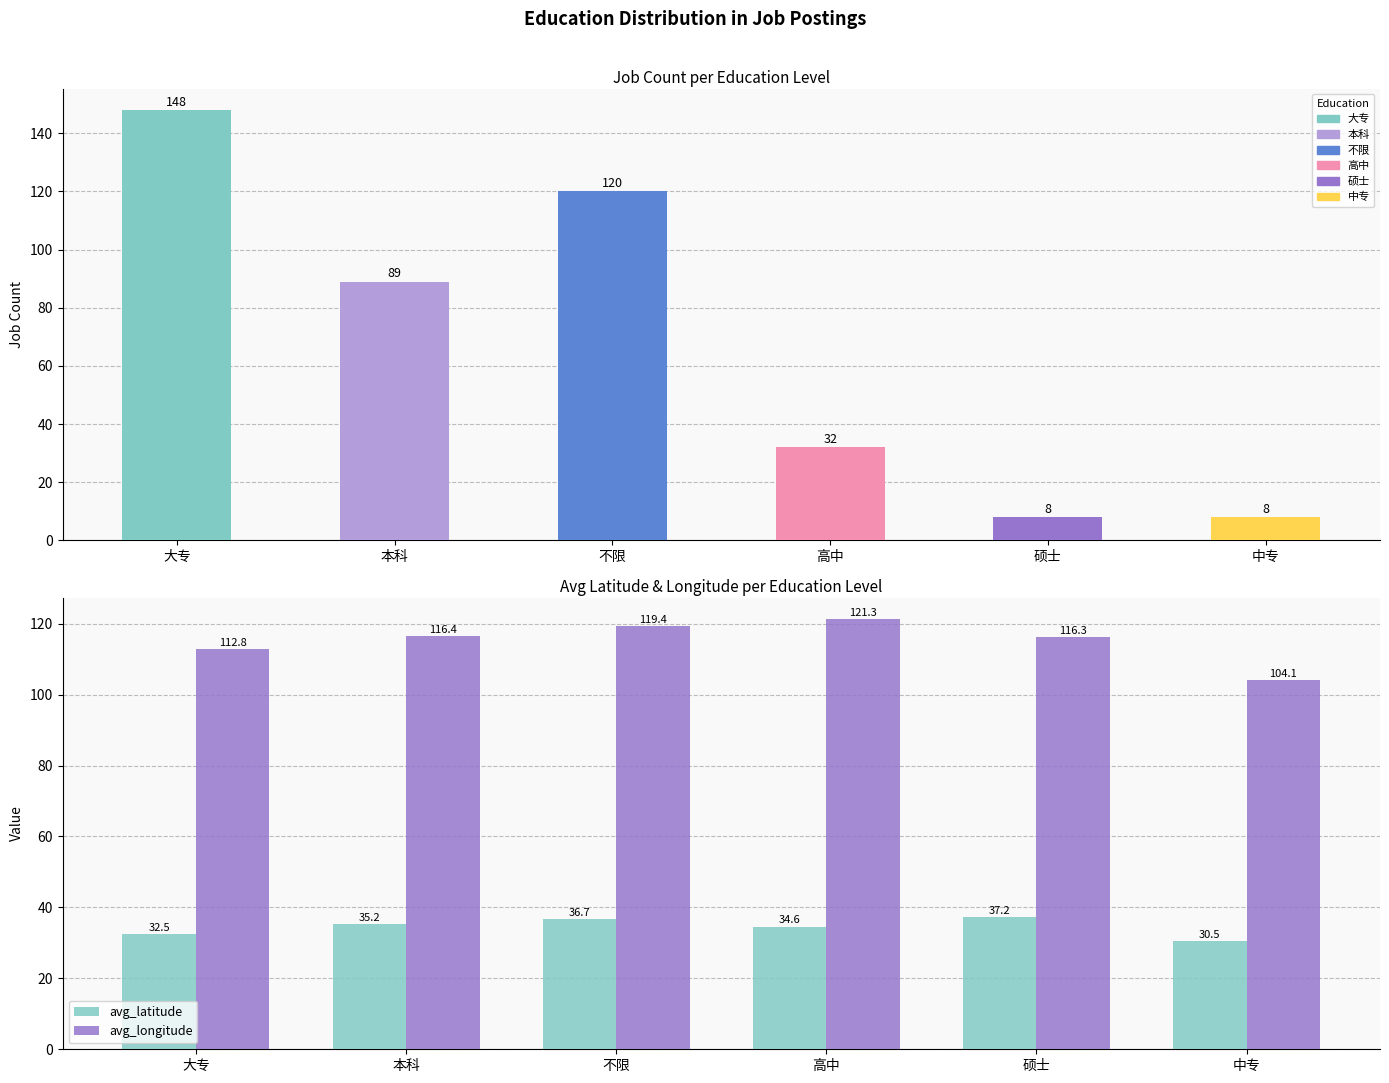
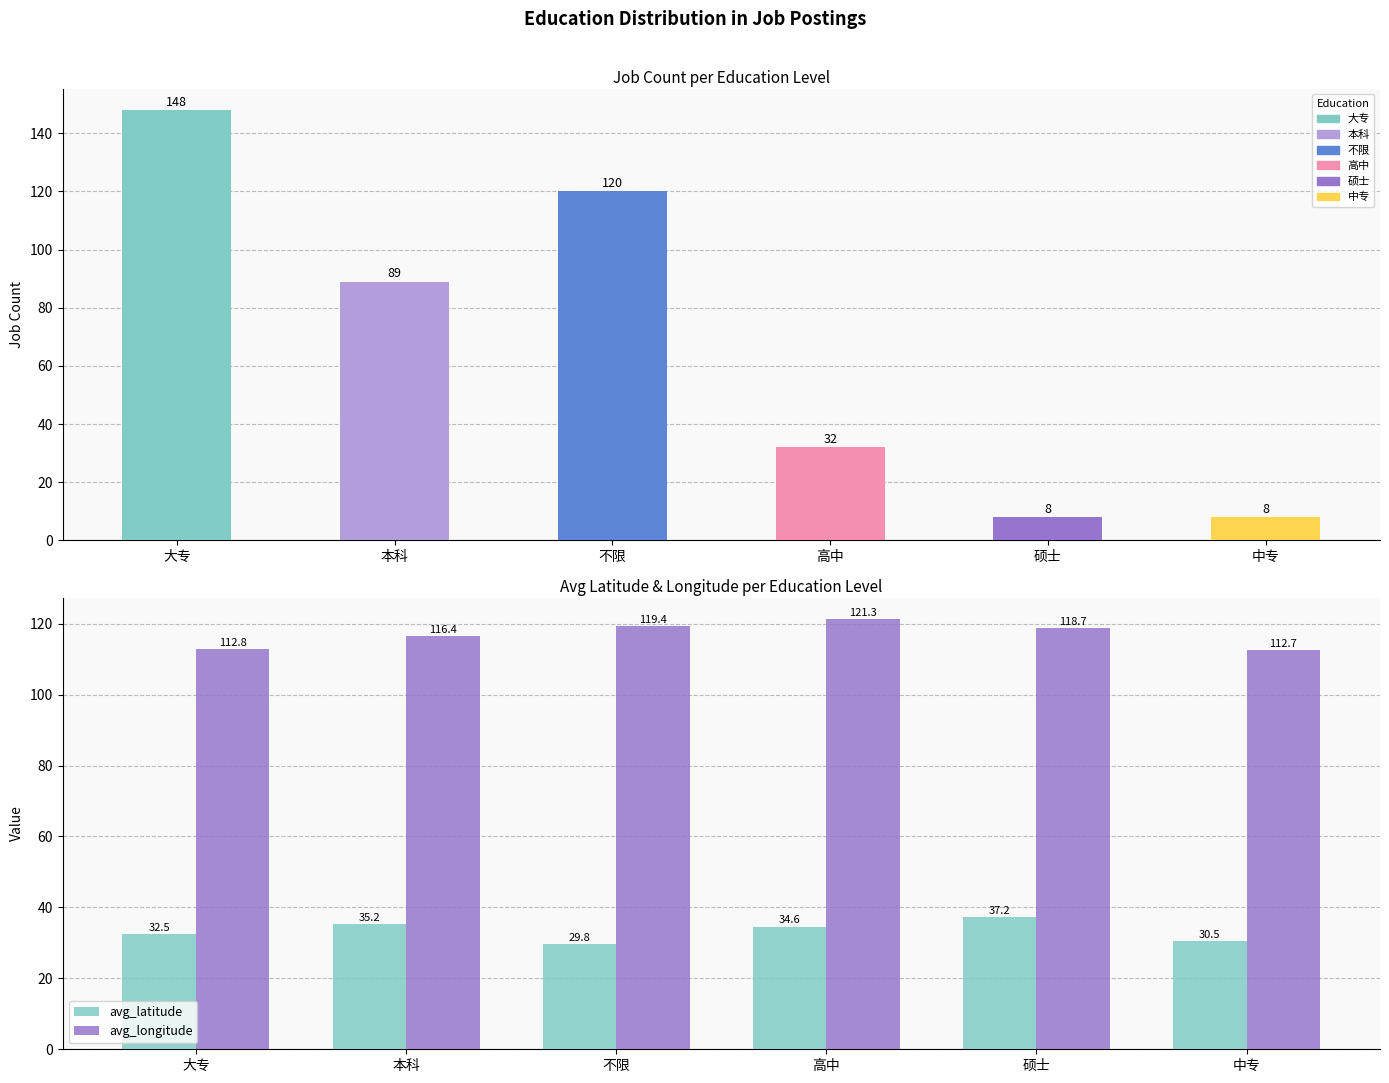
  {
    "Job Count per Education Level": {
      "大专": 148,
      "本科": 89,
      "不限": 120,
      "高中": 32,
      "硕士": 8,
      "中专": 8
    },
    "Avg Latitude & Longitude per Education Level": {
      "avg_latitude": {
        "大专": 32.5,
        "本科": 35.2,
-       "不限": 36.7,
+       "不限": 29.8,
        "高中": 34.6,
        "硕士": 37.2,
        "中专": 30.5
      },
      "avg_longitude": {
        "大专": 112.8,
        "本科": 116.4,
        "不限": 119.4,
        "高中": 121.3,
-       "硕士": 116.3,
-       "中专": 104.1
+       "硕士": 118.7,
+       "中专": 112.7
      }
    }
  }
